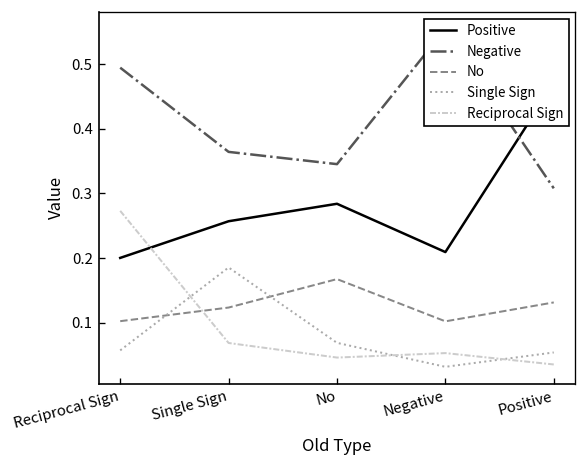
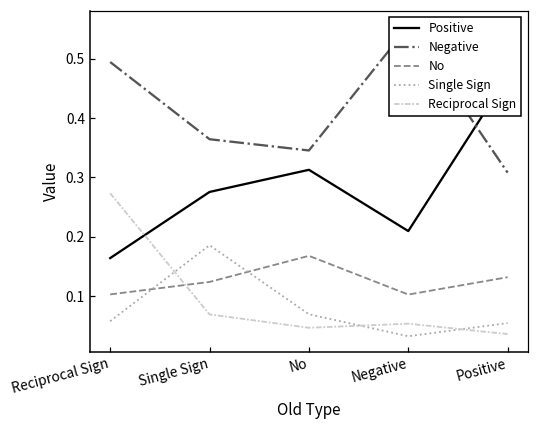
  {
    "Positive": {
-     "Reciprocal Sign": 0.20,
-     "Single Sign": 0.26,
-     "No": 0.28,
+     "Reciprocal Sign": 0.16,
+     "Single Sign": 0.28,
+     "No": 0.31,
      "Negative": 0.21
    },
    "Negative": {
      "Reciprocal Sign": 0.49,
      "Single Sign": 0.36,
      "No": 0.35,
      "Positive": 0.31
    }
  }
